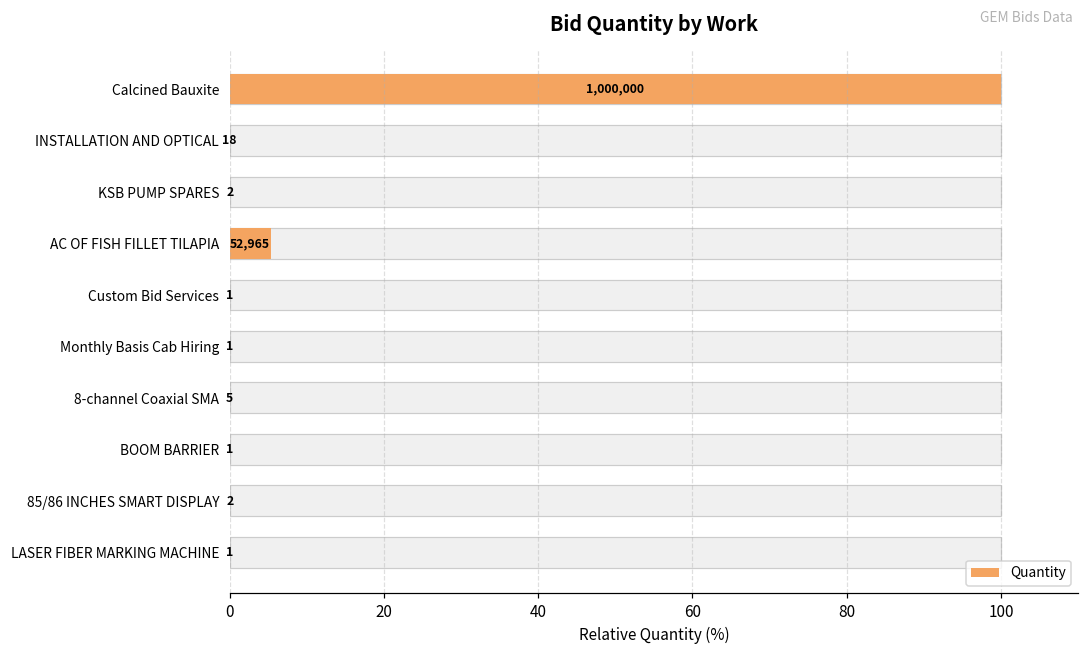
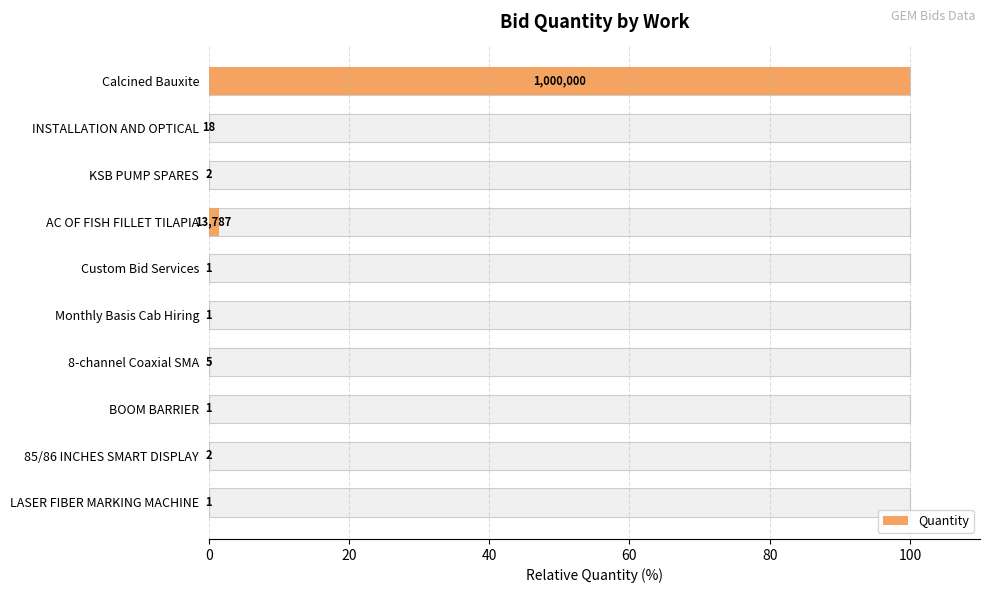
  {
    "Quantity": {
-     "AC OF FISH FILLET TILAPIA": "52,965"
+     "AC OF FISH FILLET TILAPIA": "13,787"
    }
  }
